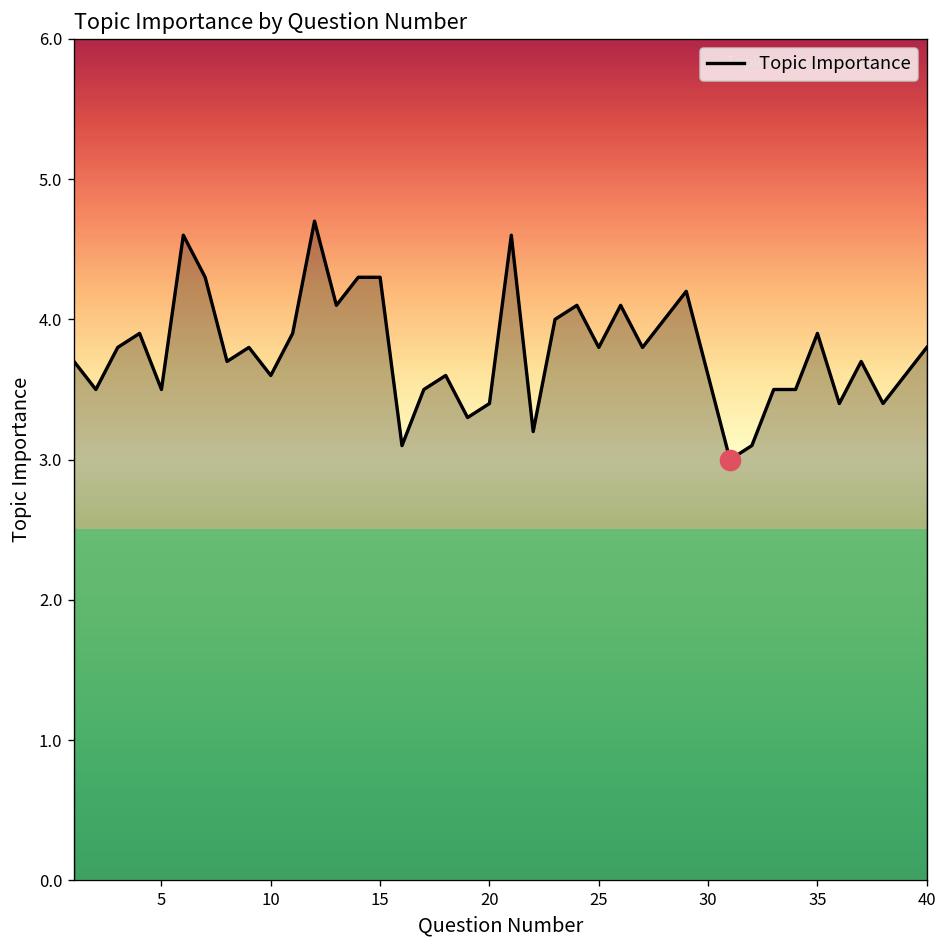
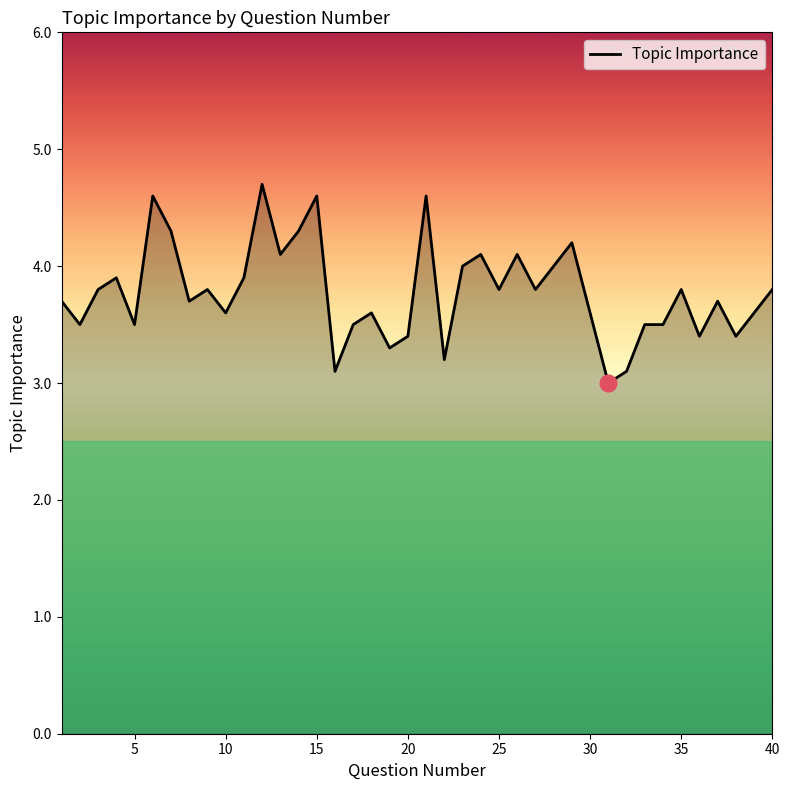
  {
    "Topic Importance": {
      "5": 3.5,
      "10": 3.6,
-     "15": 4.3,
+     "15": 4.6,
      "20": 3.4,
      "25": 3.8,
      "30": 3.6,
-     "35": 3.9,
+     "35": 3.8,
      "40": 3.8
    }
  }
